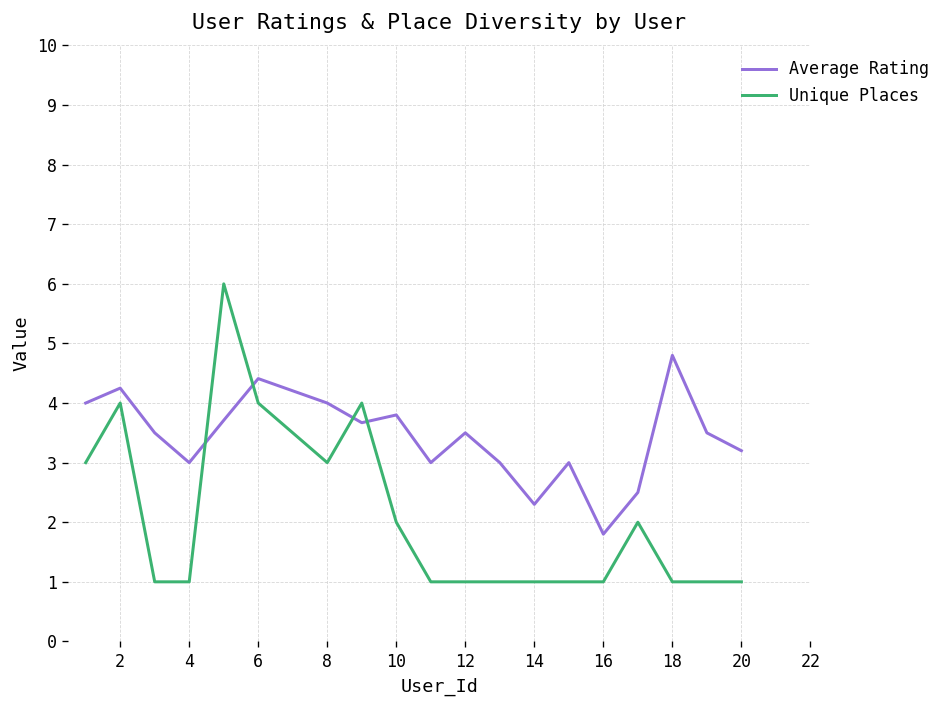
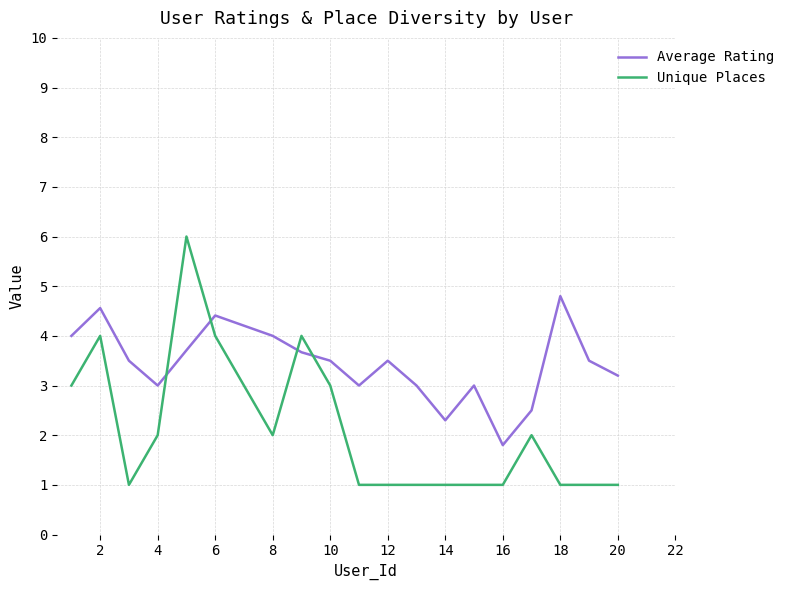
  {
    "Average Rating": {
-     "2": 4.3,
+     "2": 4.6,
      "4": 3.0,
      "6": 4.4,
      "8": 4.0,
-     "10": 3.8,
+     "10": 3.5,
      "12": 3.5,
      "14": 2.3,
      "16": 1.8,
      "18": 4.8,
      "20": 3.2
    },
    "Unique Places": {
      "2": 4,
-     "4": 1,
+     "4": 2,
      "6": 4,
-     "8": 3,
-     "10": 2,
+     "8": 2,
+     "10": 3,
      "12": 1,
      "14": 1,
      "16": 1,
      "18": 1,
      "20": 1
    }
  }
